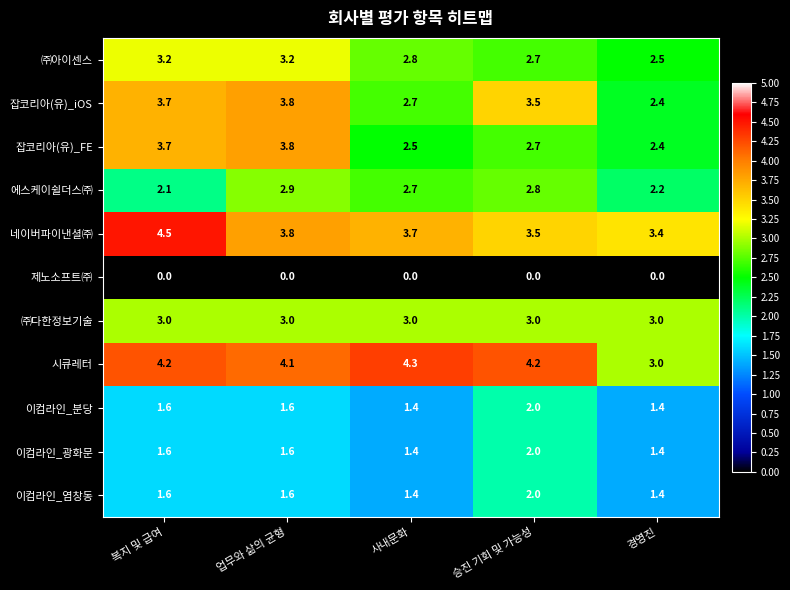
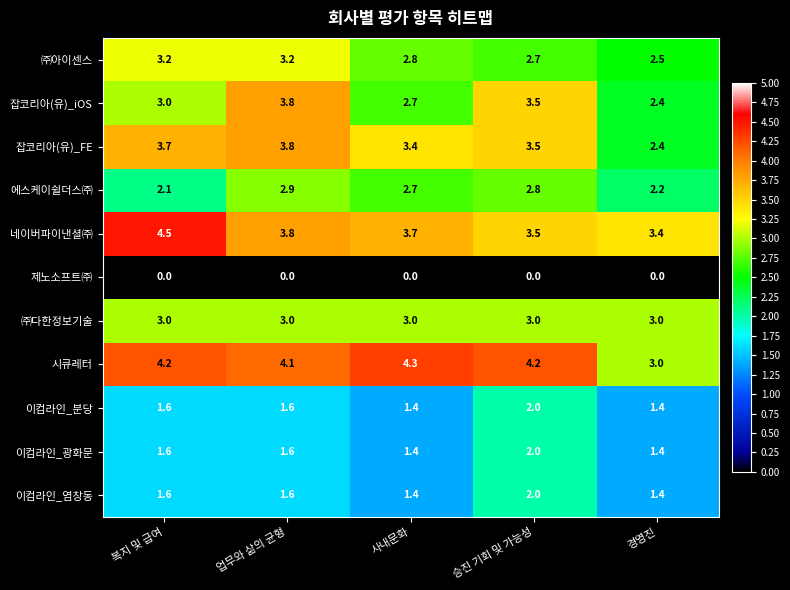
  {
    "㈜아이센스": {
      "복지 및 급여": 3.2,
      "업무와 삶의 균형": 3.2,
      "사내문화": 2.8,
      "승진 기회 및 가능성": 2.7,
      "경영진": 2.5
    },
    "잡코리아(유)_iOS": {
-     "복지 및 급여": 3.7,
+     "복지 및 급여": 3.0,
      "업무와 삶의 균형": 3.8,
      "사내문화": 2.7,
      "승진 기회 및 가능성": 3.5,
      "경영진": 2.4
    },
    "잡코리아(유)_FE": {
      "복지 및 급여": 3.7,
      "업무와 삶의 균형": 3.8,
-     "사내문화": 2.5,
-     "승진 기회 및 가능성": 2.7,
+     "사내문화": 3.4,
+     "승진 기회 및 가능성": 3.5,
      "경영진": 2.4
    },
    "에스케이쉴더스㈜": {
      "복지 및 급여": 2.1,
      "업무와 삶의 균형": 2.9,
      "사내문화": 2.7,
      "승진 기회 및 가능성": 2.8,
      "경영진": 2.2
    },
    "네이버파이낸셜㈜": {
      "복지 및 급여": 4.5,
      "업무와 삶의 균형": 3.8,
      "사내문화": 3.7,
      "승진 기회 및 가능성": 3.5,
      "경영진": 3.4
    },
    "제노소프트㈜": {
      "복지 및 급여": 0.0,
      "업무와 삶의 균형": 0.0,
      "사내문화": 0.0,
      "승진 기회 및 가능성": 0.0,
      "경영진": 0.0
    },
    "㈜다한정보기술": {
      "복지 및 급여": 3.0,
      "업무와 삶의 균형": 3.0,
      "사내문화": 3.0,
      "승진 기회 및 가능성": 3.0,
      "경영진": 3.0
    },
    "시큐레터": {
      "복지 및 급여": 4.2,
      "업무와 삶의 균형": 4.1,
      "사내문화": 4.3,
      "승진 기회 및 가능성": 4.2,
      "경영진": 3.0
    },
    "이컴라인_분당": {
      "복지 및 급여": 1.6,
      "업무와 삶의 균형": 1.6,
      "사내문화": 1.4,
      "승진 기회 및 가능성": 2.0,
      "경영진": 1.4
    },
    "이컴라인_광화문": {
      "복지 및 급여": 1.6,
      "업무와 삶의 균형": 1.6,
      "사내문화": 1.4,
      "승진 기회 및 가능성": 2.0,
      "경영진": 1.4
    },
    "이컴라인_염창동": {
      "복지 및 급여": 1.6,
      "업무와 삶의 균형": 1.6,
      "사내문화": 1.4,
      "승진 기회 및 가능성": 2.0,
      "경영진": 1.4
    }
  }
